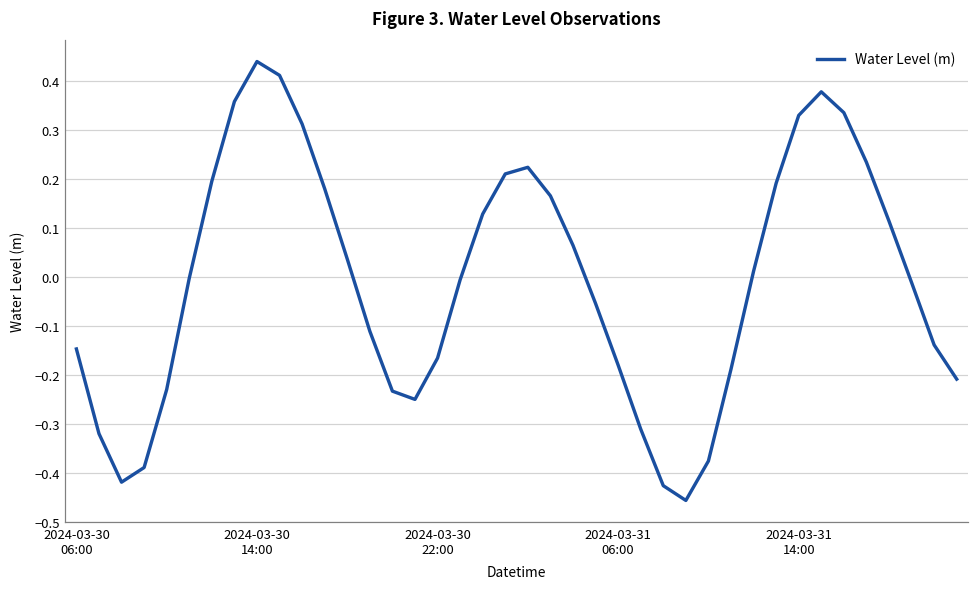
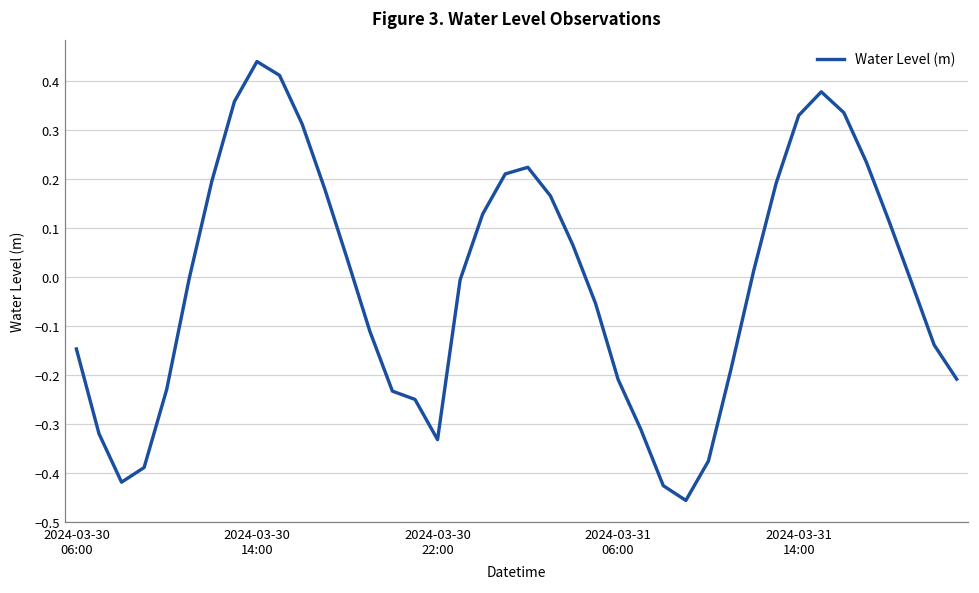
  {
    "2024-03-30 06:00": -0.15,
    "2024-03-30 14:00": 0.44,
-   "2024-03-30 22:00": -0.17,
-   "2024-03-31 06:00": -0.18,
+   "2024-03-30 22:00": -0.33,
+   "2024-03-31 06:00": -0.21,
    "2024-03-31 14:00": 0.33
  }
